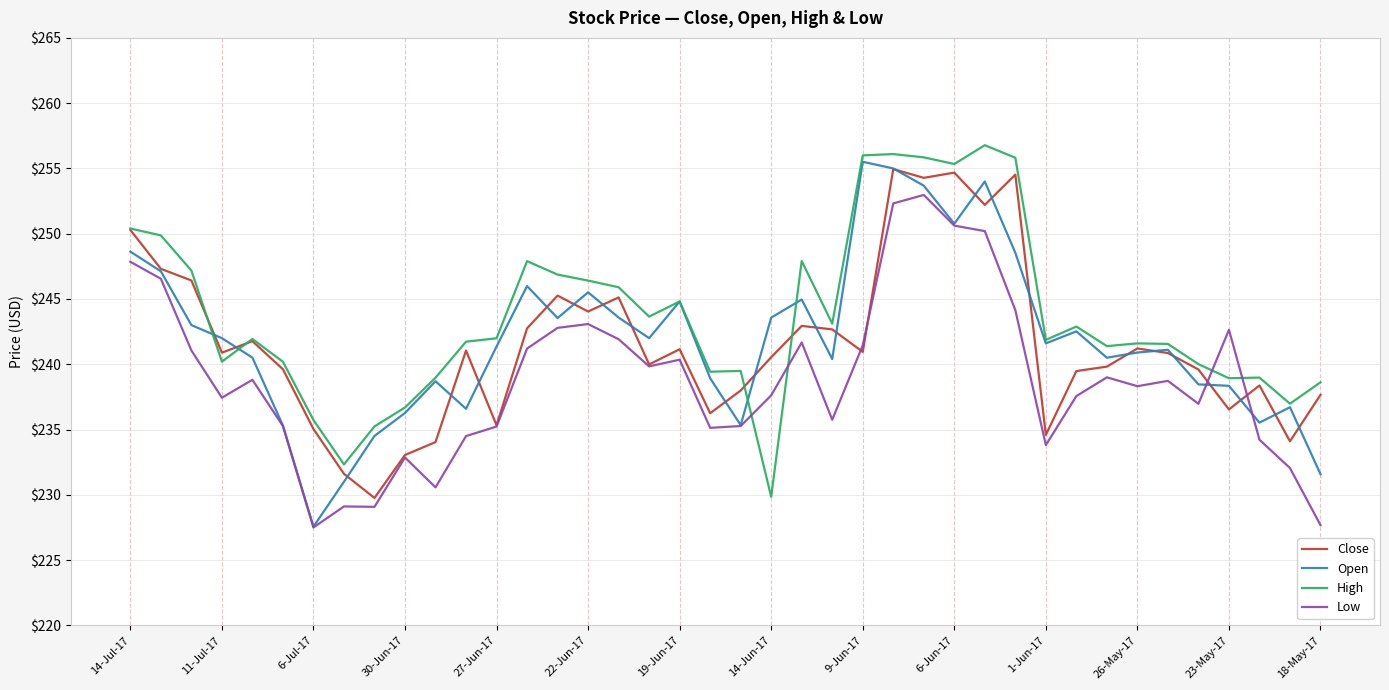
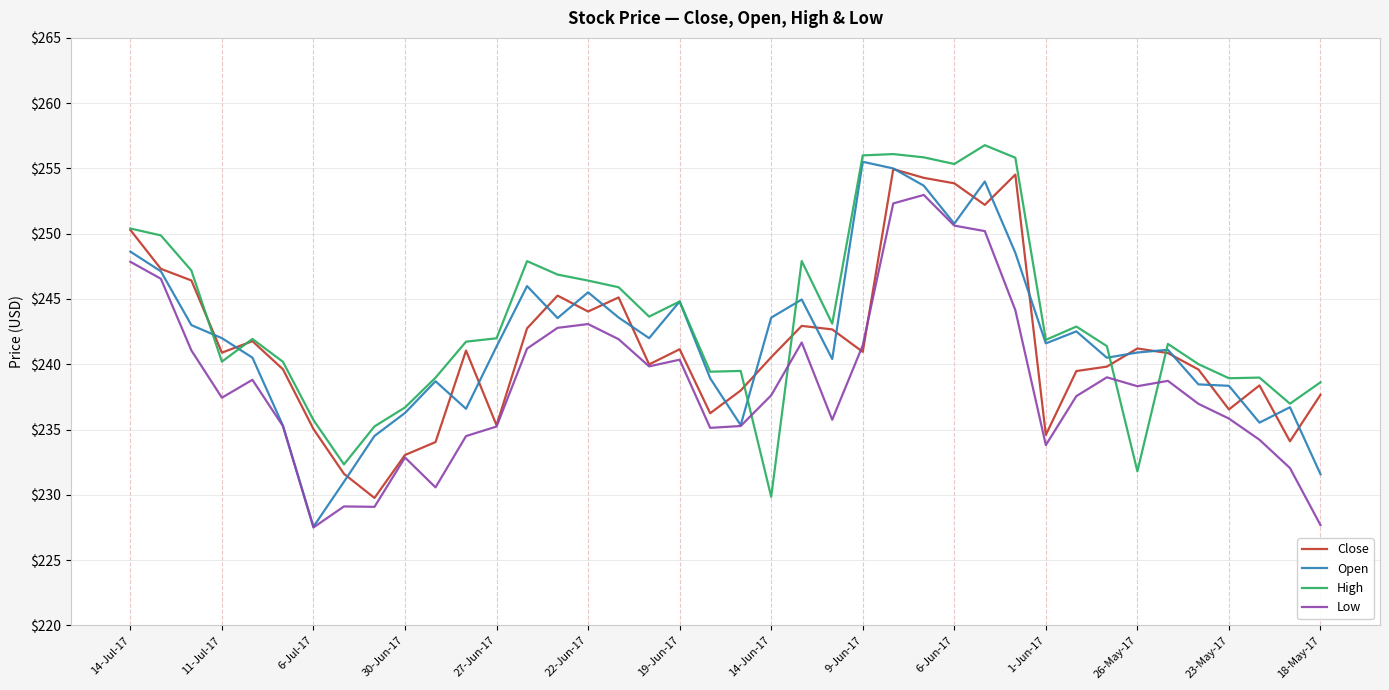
  {
    "Close": {
      "11-Jul-17": "$240.9",
      "6-Jul-17": "$235.0",
      "22-Jun-17": "$244.0",
      "19-Jun-17": "$241.2",
      "14-Jun-17": "$240.5",
      "9-Jun-17": "$241.0",
-     "6-Jun-17": "$254.7",
+     "6-Jun-17": "$253.9",
      "1-Jun-17": "$234.6",
      "26-May-17": "$241.2",
      "23-May-17": "$236.5",
      "18-May-17": "$237.7"
    },
    "Open": {
      "14-Jul-17": "$248.6",
      "11-Jul-17": "$242.0",
      "30-Jun-17": "$236.3",
      "27-Jun-17": "$241.4",
      "22-Jun-17": "$245.5",
      "14-Jun-17": "$243.6",
      "9-Jun-17": "$255.5",
      "1-Jun-17": "$241.6",
      "26-May-17": "$240.9",
      "23-May-17": "$238.4",
      "18-May-17": "$231.6"
    },
    "High": {
      "11-Jul-17": "$240.2",
      "6-Jul-17": "$235.7",
      "30-Jun-17": "$236.7",
      "27-Jun-17": "$242.0",
      "22-Jun-17": "$246.4",
      "14-Jun-17": "$229.9",
      "9-Jun-17": "$256.0",
      "6-Jun-17": "$255.3",
      "1-Jun-17": "$241.9",
-     "26-May-17": "$241.6",
+     "26-May-17": "$231.8",
      "23-May-17": "$238.9",
      "18-May-17": "$238.6"
    },
    "Low": {
      "14-Jul-17": "$247.9",
      "11-Jul-17": "$237.4",
      "22-Jun-17": "$243.1",
      "19-Jun-17": "$240.4",
      "14-Jun-17": "$237.6",
      "9-Jun-17": "$241.5",
      "1-Jun-17": "$233.8",
      "26-May-17": "$238.3",
-     "23-May-17": "$242.6",
+     "23-May-17": "$235.8",
      "18-May-17": "$227.7"
    }
  }
